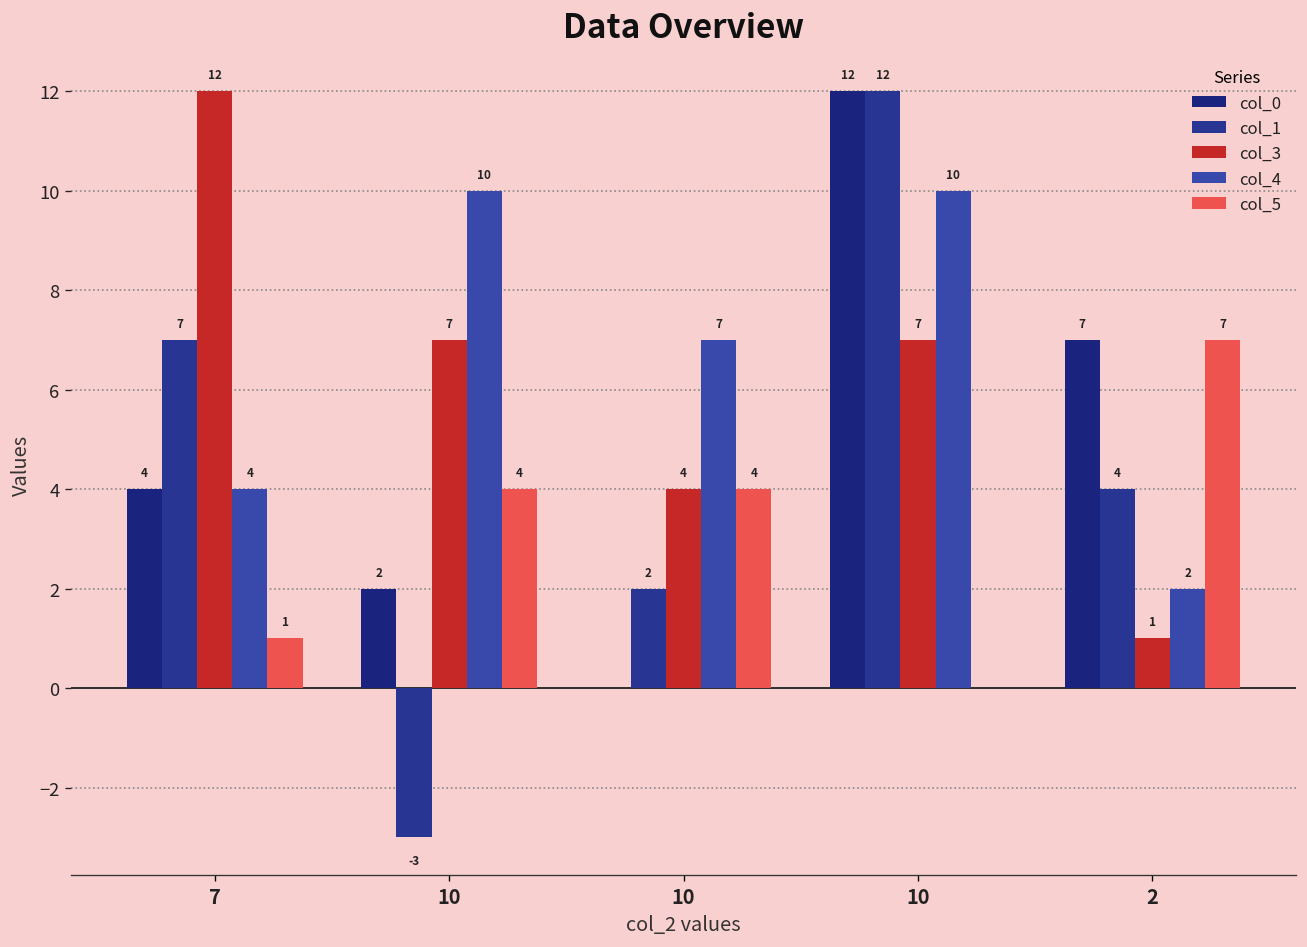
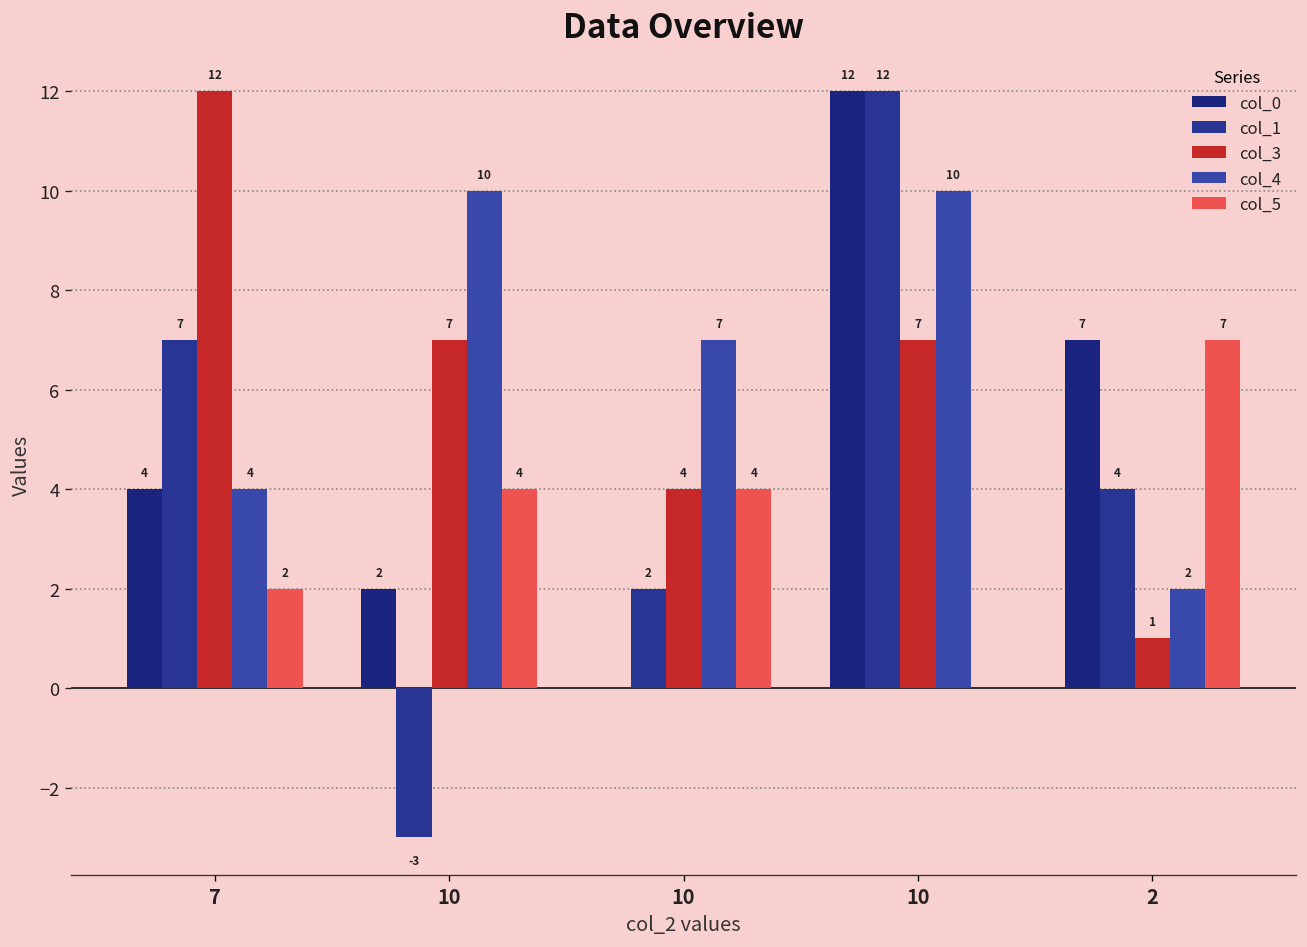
  {
    "col_3": {
      "7": 12,
      "2": 1
    },
    "col_5": {
-     "7": 1,
+     "7": 2,
      "2": 7
    }
  }
